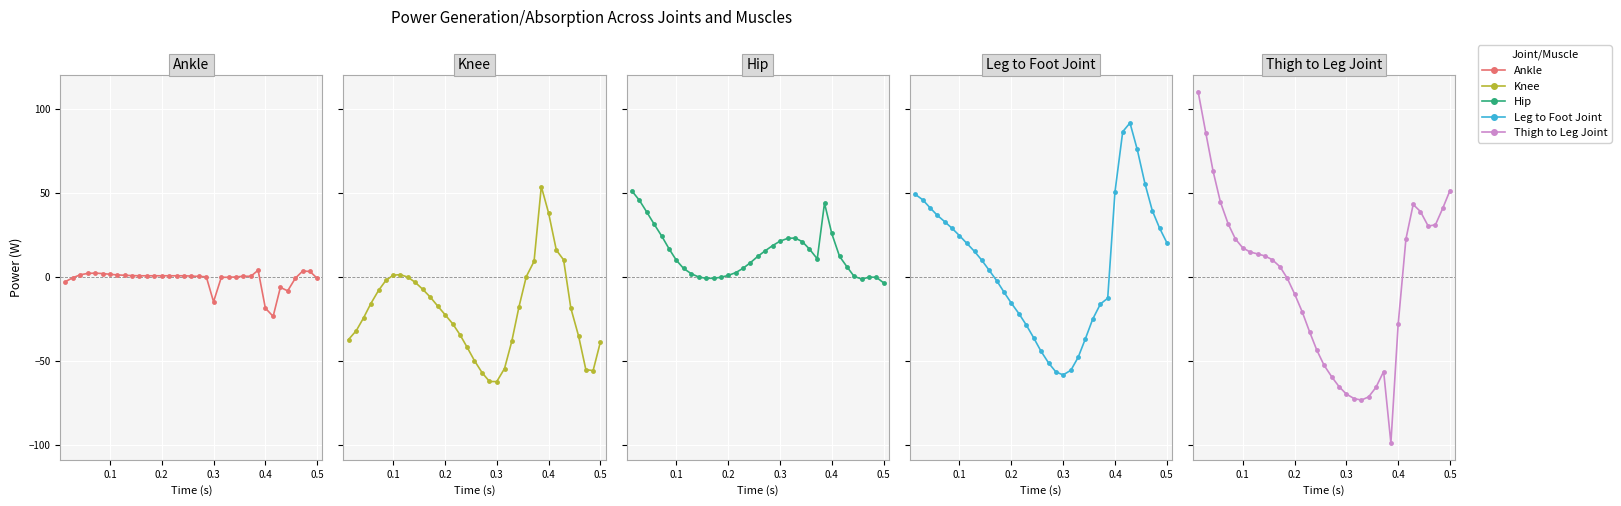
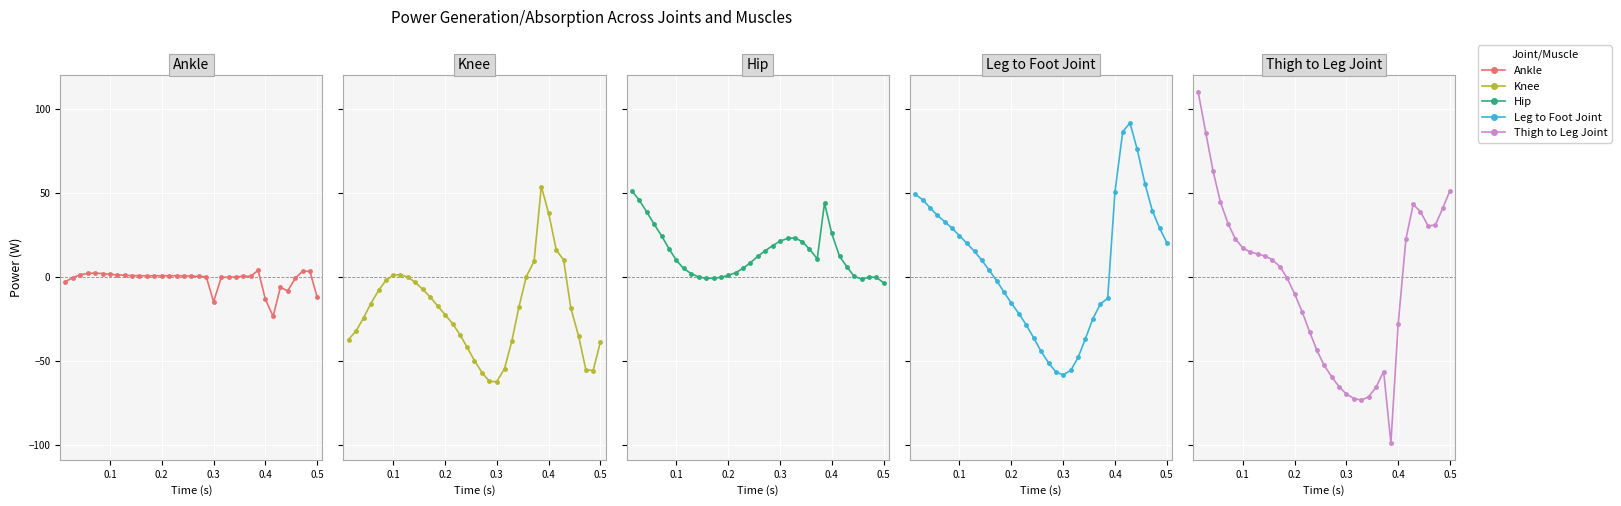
  {
    "Ankle": {
      "0.1": 2,
      "0.2": 1,
      "0.3": -15,
-     "0.4": -19,
-     "0.5": -1
+     "0.4": -13,
+     "0.5": -12
    }
  }
